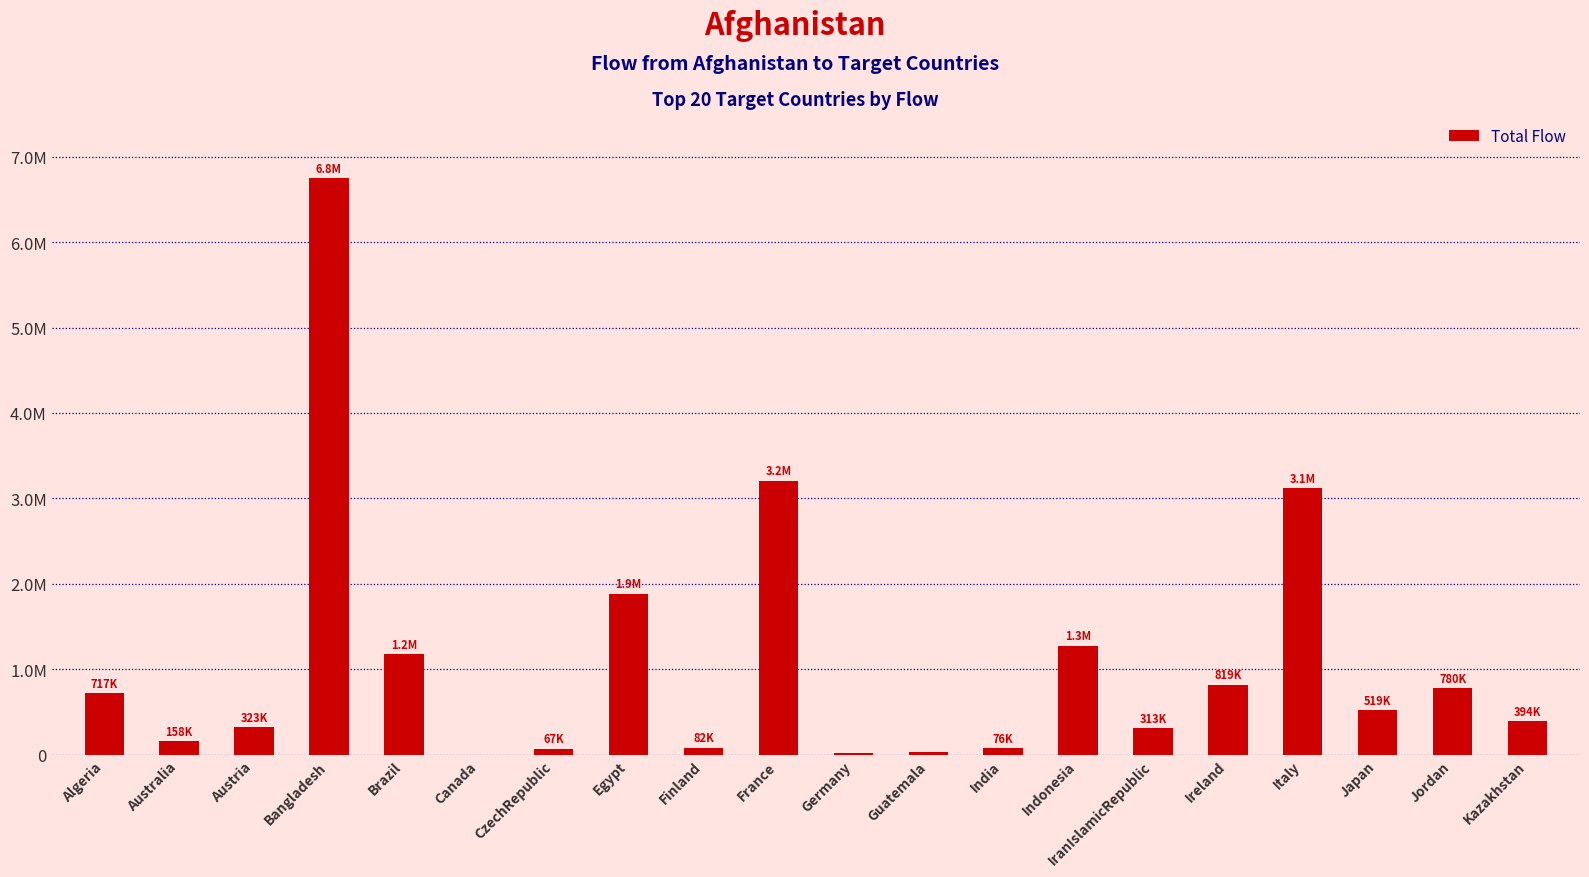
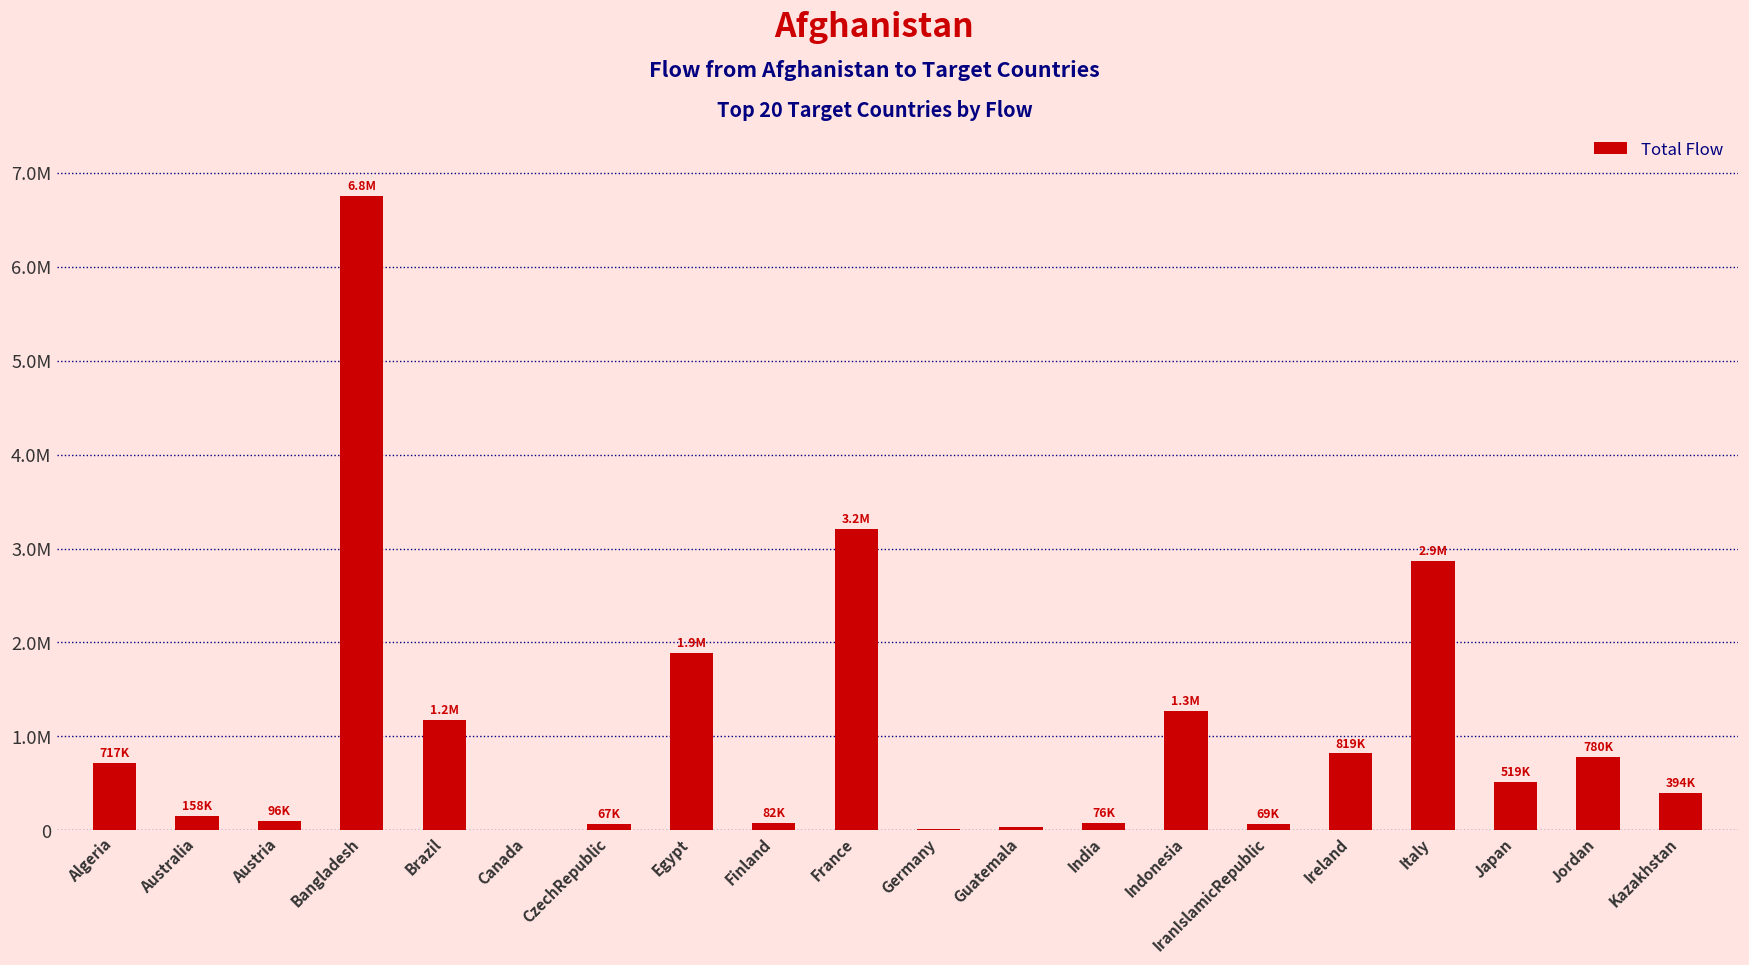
  {
    "Algeria": "717K",
    "Australia": "158K",
-   "Austria": "323K",
+   "Austria": "96K",
    "Bangladesh": "6.8M",
    "Brazil": "1.2M",
    "CzechRepublic": "67K",
    "Egypt": "1.9M",
    "Finland": "82K",
    "France": "3.2M",
    "India": "76K",
    "Indonesia": "1.3M",
-   "IranIslamicRepublic": "313K",
+   "IranIslamicRepublic": "69K",
    "Ireland": "819K",
-   "Italy": "3.1M",
+   "Italy": "2.9M",
    "Japan": "519K",
    "Jordan": "780K",
    "Kazakhstan": "394K"
  }
